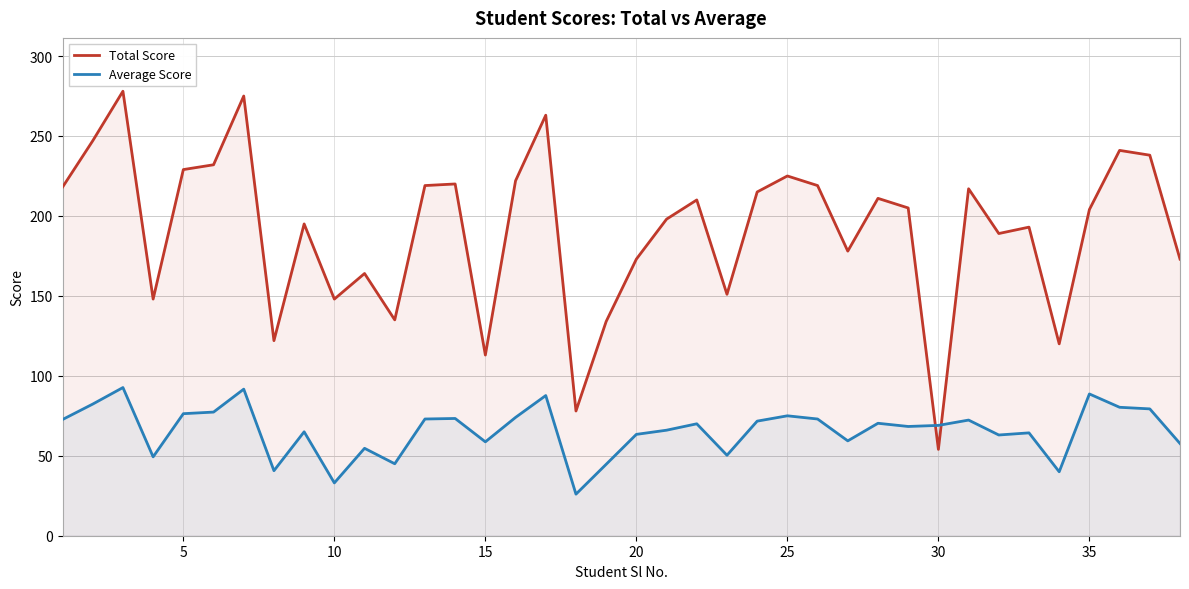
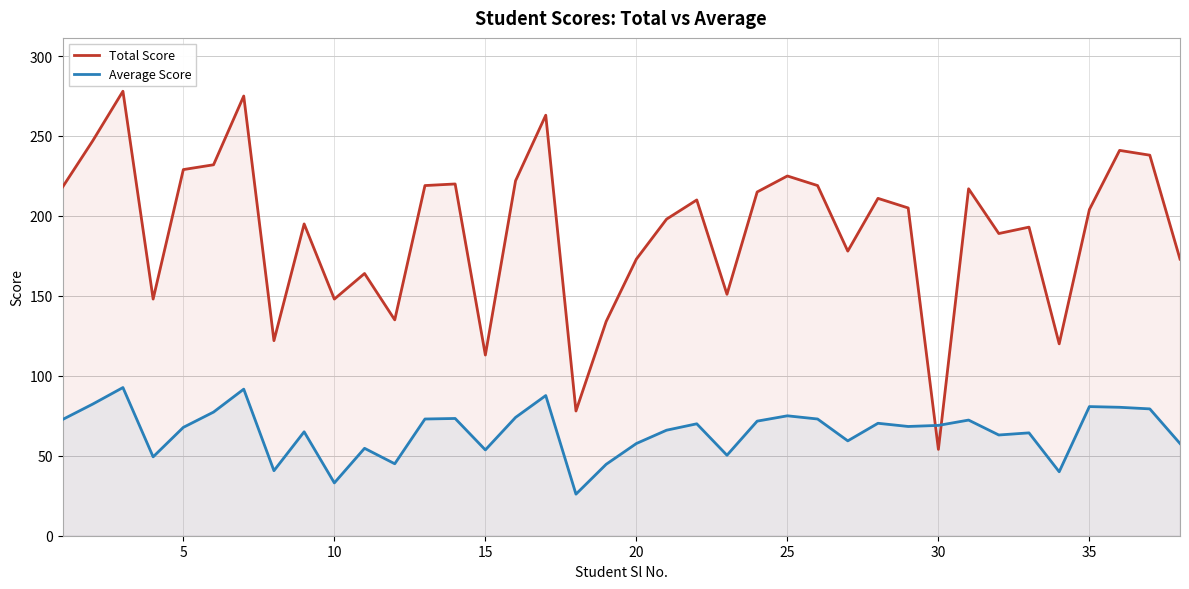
  {
    "Total Score": {
      "5": 229,
      "10": 148,
      "15": 113,
      "20": 173,
      "25": 225,
      "30": 54,
      "35": 204
    },
    "Average Score": {
-     "5": 76,
+     "5": 68,
      "10": 33,
-     "15": 59,
-     "20": 63,
+     "15": 54,
+     "20": 58,
      "25": 75,
      "30": 69,
-     "35": 89
+     "35": 81
    }
  }
